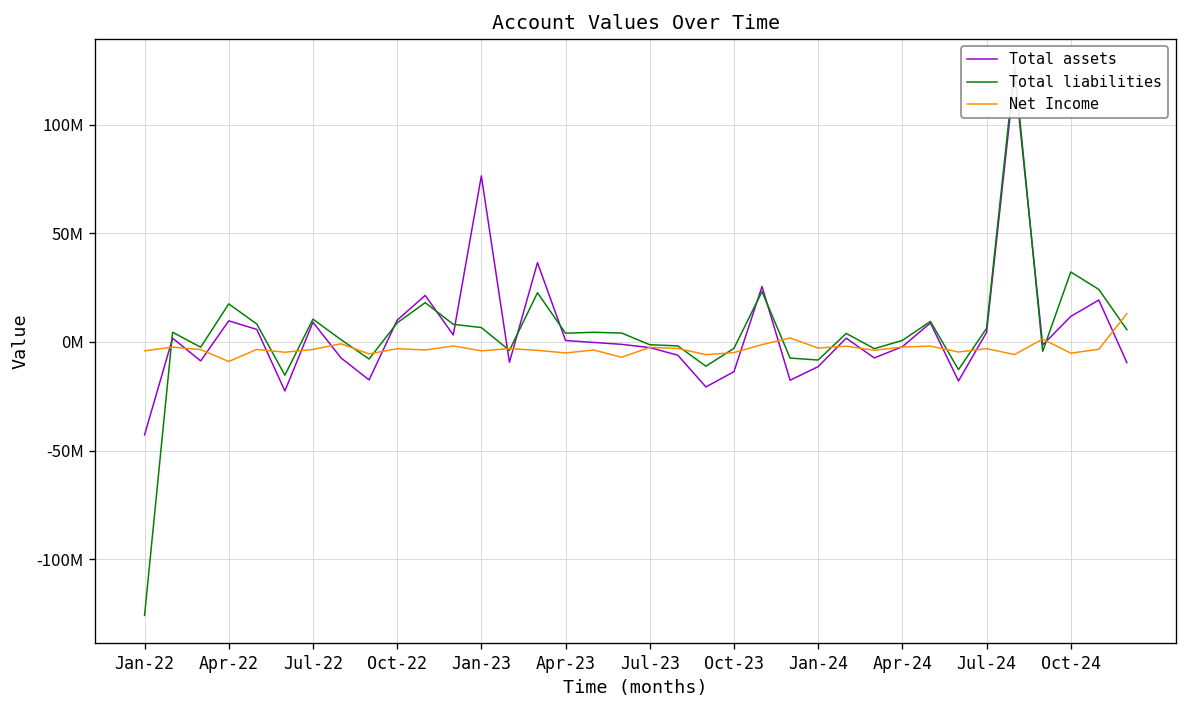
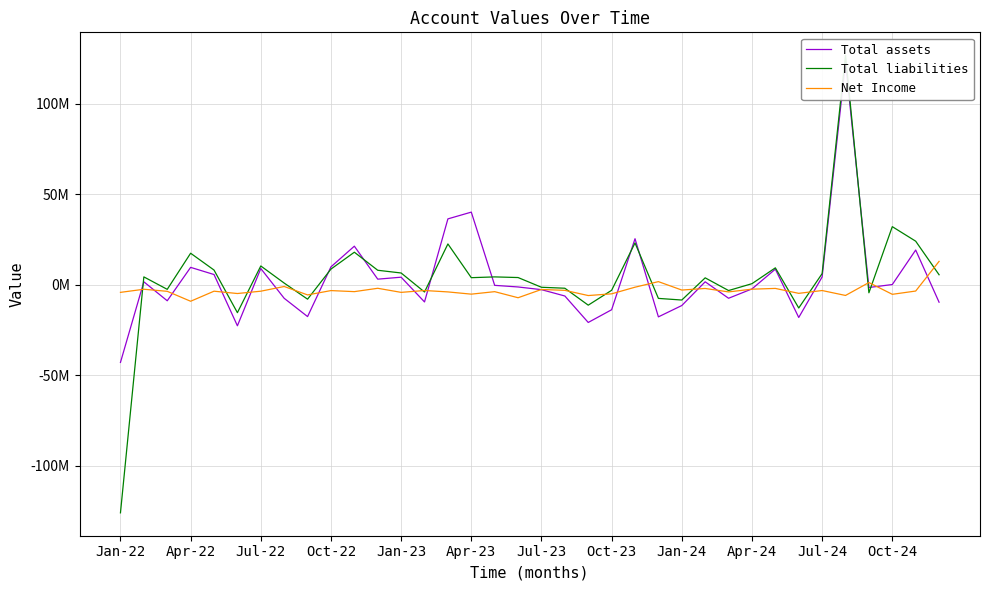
  {
    "Total assets": {
      "Jan-22": -43000000,
      "Apr-22": 10000000,
-     "Jan-23": 76000000,
-     "Apr-23": 1000000,
+     "Jan-23": 4000000,
+     "Apr-23": 40000000,
      "Oct-23": -14000000,
      "Jan-24": -11000000,
      "Jul-24": 4000000,
-     "Oct-24": 12000000
+     "Oct-24": 0
    },
    "Total liabilities": {
      "Jan-22": -126000000,
      "Apr-22": 17000000,
      "Jan-23": 7000000,
      "Apr-23": 4000000,
      "Oct-23": -3000000,
      "Jan-24": -8000000,
      "Apr-24": 1000000,
      "Jul-24": 6000000,
      "Oct-24": 32000000
    },
    "Net Income": {
      "Jan-22": -4000000,
      "Apr-22": -9000000,
      "Jul-22": -3000000,
      "Oct-22": -3000000,
      "Jan-23": -4000000,
      "Apr-23": -5000000,
      "Oct-23": -5000000,
      "Jan-24": -3000000,
      "Jul-24": -3000000,
      "Oct-24": -5000000
    }
  }
